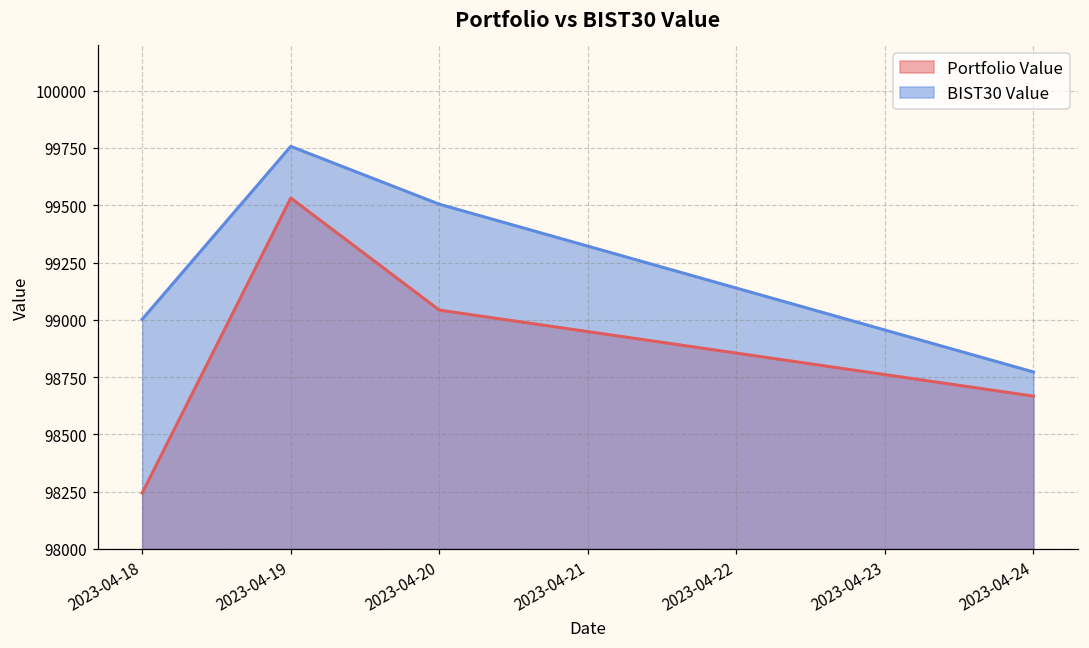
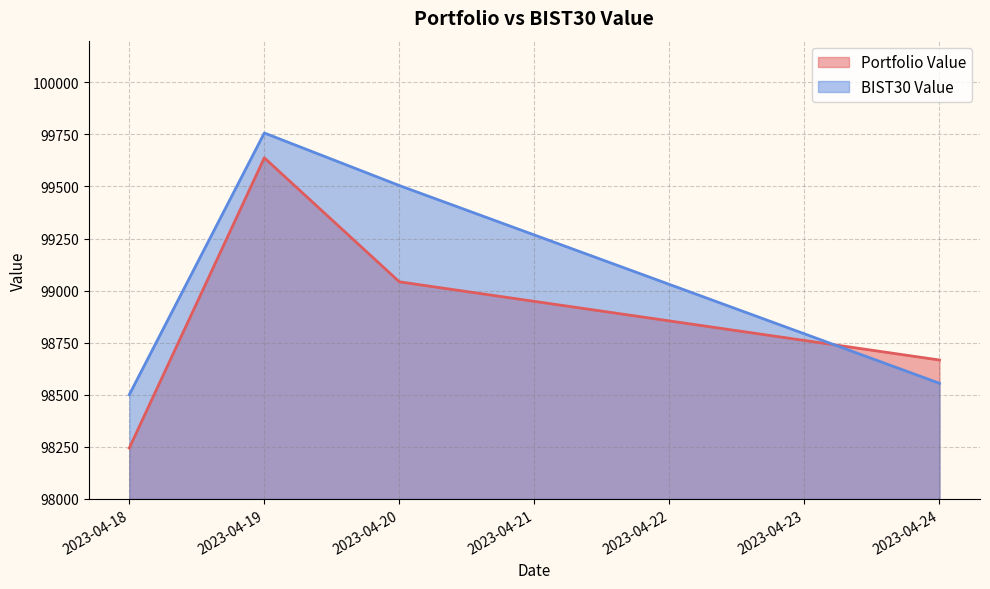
  {
    "Portfolio Value": {
      "2023-04-18": 98240,
-     "2023-04-19": 99530,
+     "2023-04-19": 99640,
      "2023-04-20": 99040,
      "2023-04-24": 98670
    },
    "BIST30 Value": {
-     "2023-04-18": 99000,
+     "2023-04-18": 98500,
      "2023-04-19": 99760,
      "2023-04-20": 99500,
-     "2023-04-24": 98770
+     "2023-04-24": 98560
    }
  }
